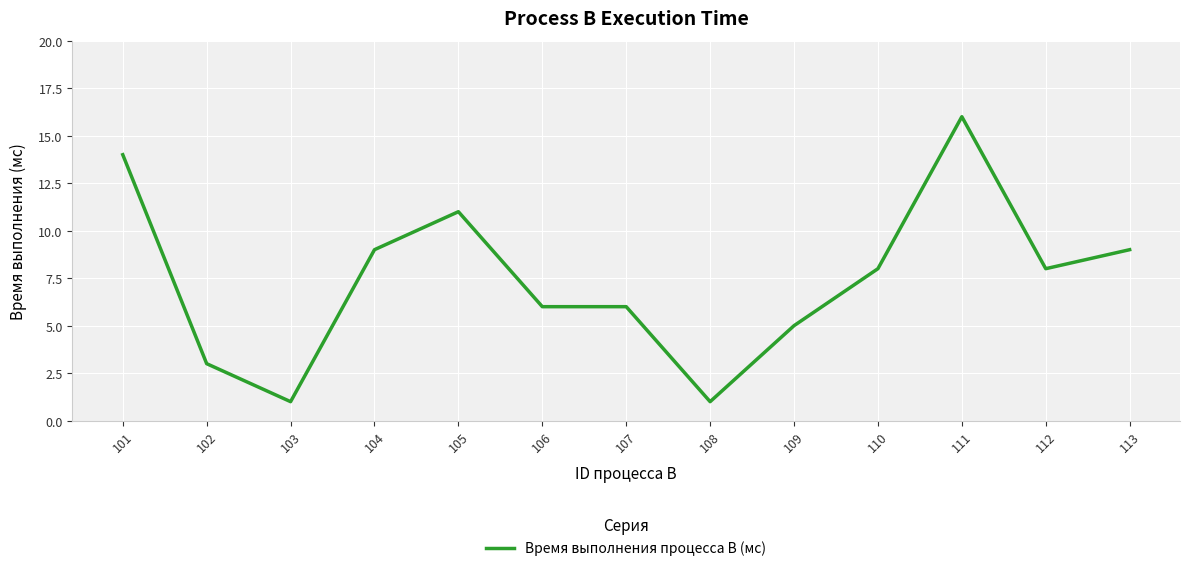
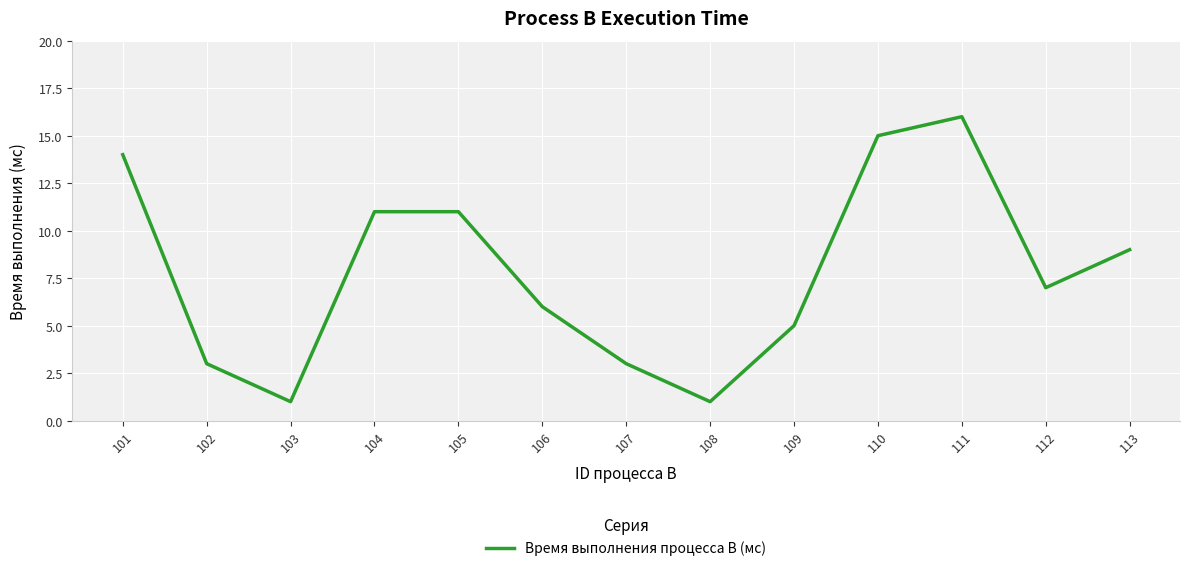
  {
    "101": 14,
    "102": 3,
    "103": 1,
-   "104": 9,
+   "104": 11,
    "105": 11,
    "106": 6,
-   "107": 6,
+   "107": 3,
    "108": 1,
    "109": 5,
-   "110": 8,
+   "110": 15,
    "111": 16,
-   "112": 8,
+   "112": 7,
    "113": 9
  }
